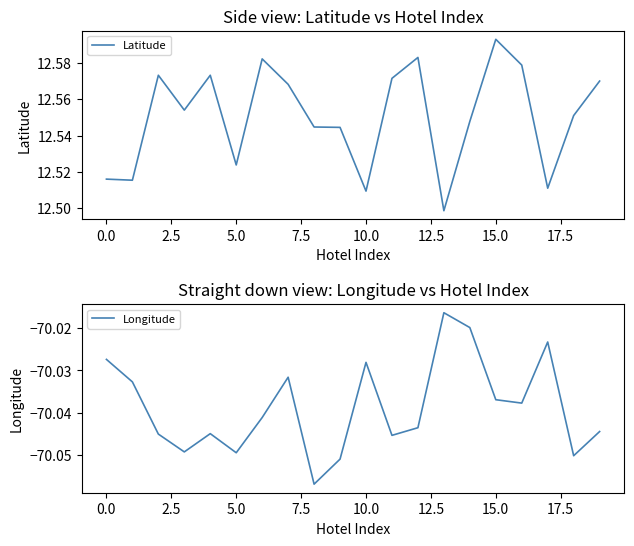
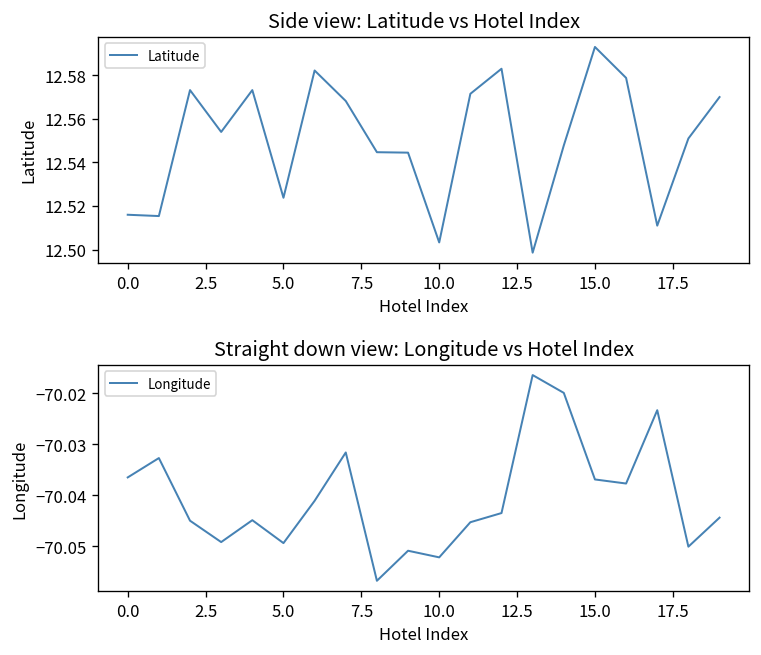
  {
    "Side view: Latitude vs Hotel Index": {
      "0.0": 12.516,
      "5.0": 12.524,
-     "10.0": 12.509,
+     "10.0": 12.503,
      "15.0": 12.593
    },
    "Straight down view: Longitude vs Hotel Index": {
-     "0.0": -70.027,
+     "0.0": -70.037,
      "5.0": -70.049,
-     "10.0": -70.028,
+     "10.0": -70.052,
      "15.0": -70.037
    }
  }
